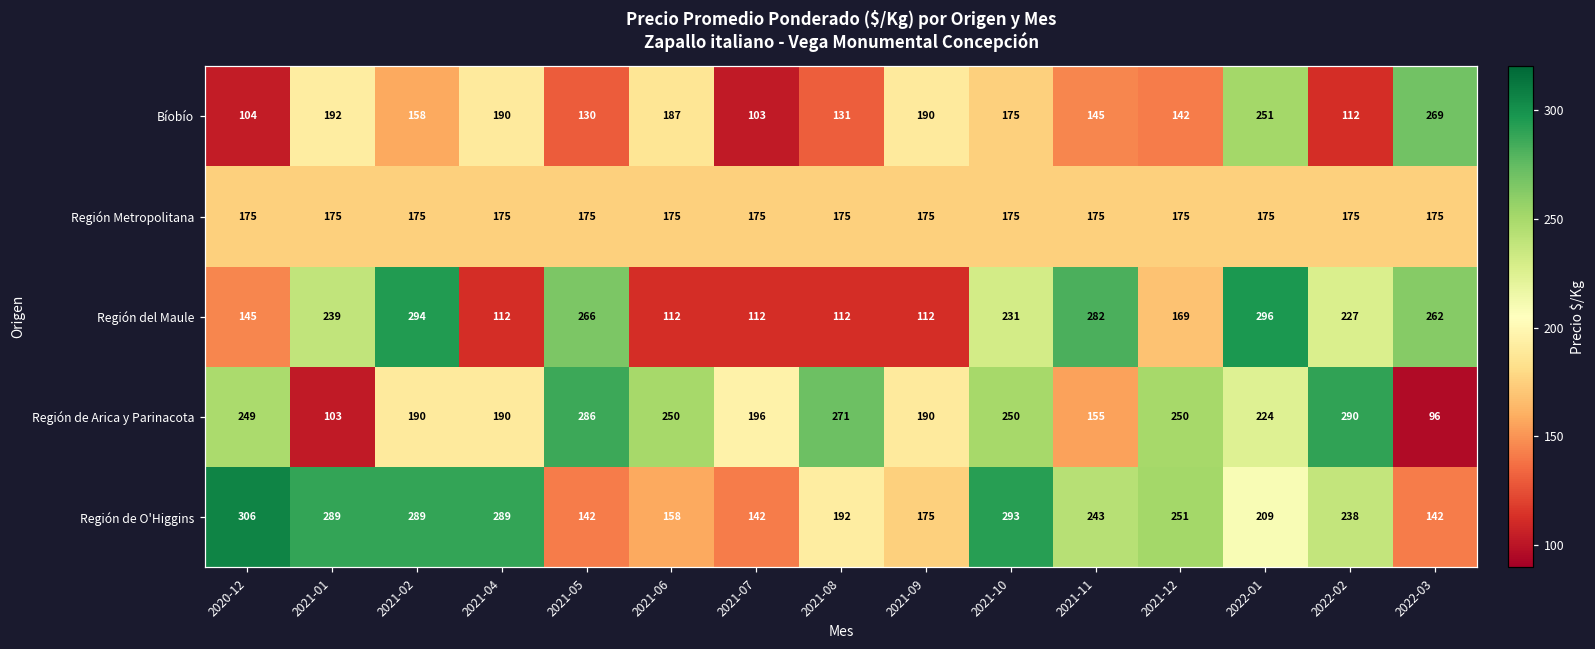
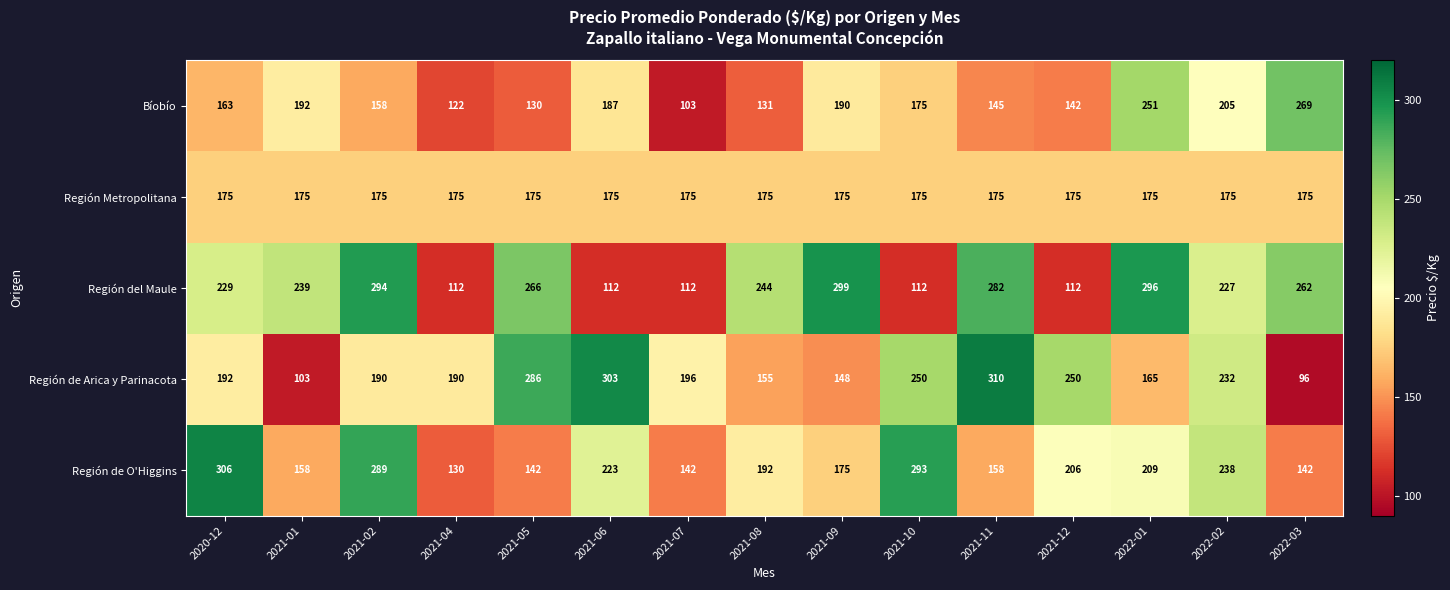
  {
    "Bíobío": {
-     "2020-12": 104,
+     "2020-12": 163,
      "2021-01": 192,
      "2021-02": 158,
-     "2021-04": 190,
+     "2021-04": 122,
      "2021-05": 130,
      "2021-06": 187,
      "2021-07": 103,
      "2021-08": 131,
      "2021-09": 190,
      "2021-10": 175,
      "2021-11": 145,
      "2021-12": 142,
      "2022-01": 251,
-     "2022-02": 112,
+     "2022-02": 205,
      "2022-03": 269
    },
    "Región Metropolitana": {
      "2020-12": 175,
      "2021-01": 175,
      "2021-02": 175,
      "2021-04": 175,
      "2021-05": 175,
      "2021-06": 175,
      "2021-07": 175,
      "2021-08": 175,
      "2021-09": 175,
      "2021-10": 175,
      "2021-11": 175,
      "2021-12": 175,
      "2022-01": 175,
      "2022-02": 175,
      "2022-03": 175
    },
    "Región del Maule": {
-     "2020-12": 145,
+     "2020-12": 229,
      "2021-01": 239,
      "2021-02": 294,
      "2021-04": 112,
      "2021-05": 266,
      "2021-06": 112,
      "2021-07": 112,
-     "2021-08": 112,
-     "2021-09": 112,
-     "2021-10": 231,
+     "2021-08": 244,
+     "2021-09": 299,
+     "2021-10": 112,
      "2021-11": 282,
-     "2021-12": 169,
+     "2021-12": 112,
      "2022-01": 296,
      "2022-02": 227,
      "2022-03": 262
    },
    "Región de Arica y Parinacota": {
-     "2020-12": 249,
+     "2020-12": 192,
      "2021-01": 103,
      "2021-02": 190,
      "2021-04": 190,
      "2021-05": 286,
-     "2021-06": 250,
+     "2021-06": 303,
      "2021-07": 196,
-     "2021-08": 271,
-     "2021-09": 190,
+     "2021-08": 155,
+     "2021-09": 148,
      "2021-10": 250,
-     "2021-11": 155,
+     "2021-11": 310,
      "2021-12": 250,
-     "2022-01": 224,
-     "2022-02": 290,
+     "2022-01": 165,
+     "2022-02": 232,
      "2022-03": 96
    },
    "Región de O'Higgins": {
      "2020-12": 306,
-     "2021-01": 289,
+     "2021-01": 158,
      "2021-02": 289,
-     "2021-04": 289,
+     "2021-04": 130,
      "2021-05": 142,
-     "2021-06": 158,
+     "2021-06": 223,
      "2021-07": 142,
      "2021-08": 192,
      "2021-09": 175,
      "2021-10": 293,
-     "2021-11": 243,
-     "2021-12": 251,
+     "2021-11": 158,
+     "2021-12": 206,
      "2022-01": 209,
      "2022-02": 238,
      "2022-03": 142
    }
  }
